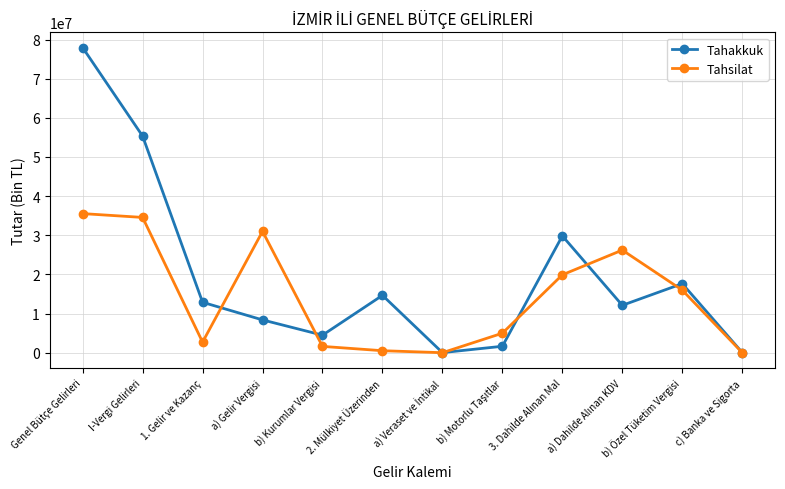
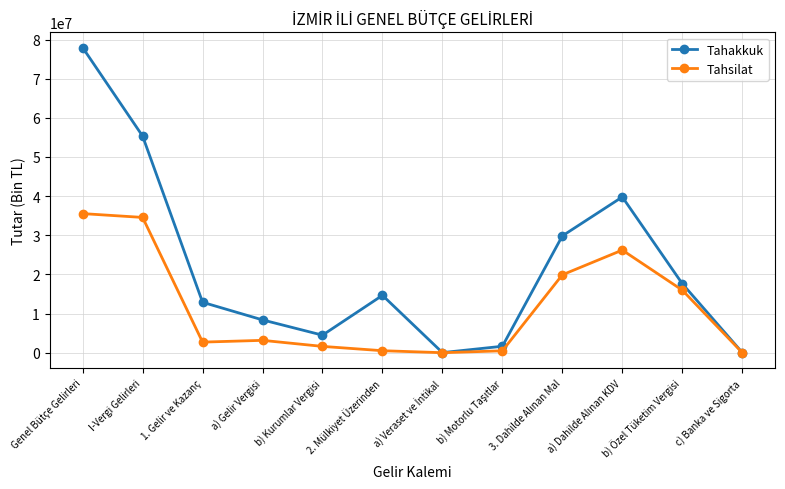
  {
    "Tahakkuk": {
      "Genel Bütçe Gelirleri": 78000000,
      "I-Vergi Gelirleri": 55000000,
      "1. Gelir ve Kazanç": 13000000,
      "a) Gelir Vergisi": 8000000,
      "b) Kurumlar Vergisi": 5000000,
      "2. Mülkiyet Üzerinden": 15000000,
      "b) Motorlu Taşıtlar": 2000000,
      "3. Dahilde Alınan Mal": 30000000,
-     "a) Dahilde Alınan KDV": 12000000,
+     "a) Dahilde Alınan KDV": 40000000,
      "b) Özel Tüketim Vergisi": 18000000
    },
    "Tahsilat": {
      "Genel Bütçe Gelirleri": 36000000,
      "I-Vergi Gelirleri": 35000000,
      "1. Gelir ve Kazanç": 3000000,
-     "a) Gelir Vergisi": 31000000,
+     "a) Gelir Vergisi": 3000000,
      "b) Kurumlar Vergisi": 2000000,
      "2. Mülkiyet Üzerinden": 1000000,
-     "b) Motorlu Taşıtlar": 5000000,
+     "b) Motorlu Taşıtlar": 1000000,
      "3. Dahilde Alınan Mal": 20000000,
      "a) Dahilde Alınan KDV": 26000000,
      "b) Özel Tüketim Vergisi": 16000000
    }
  }
